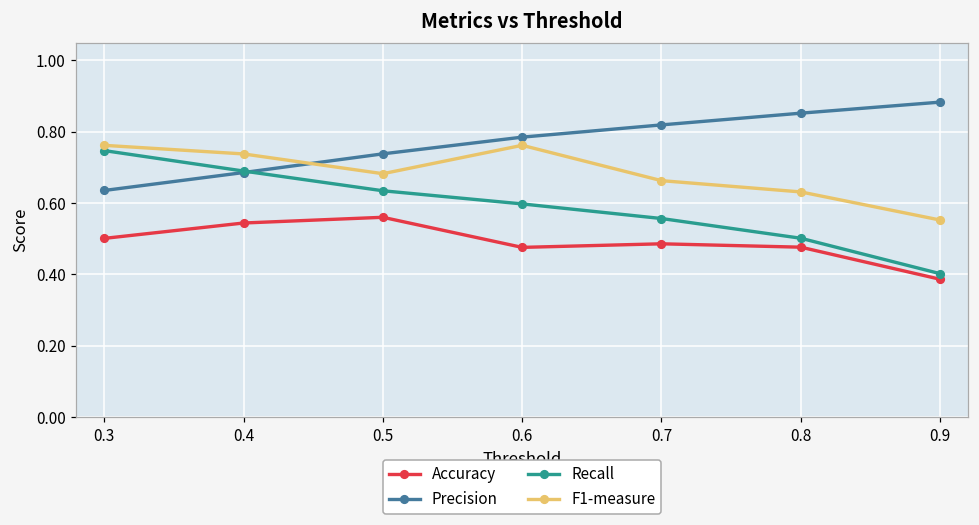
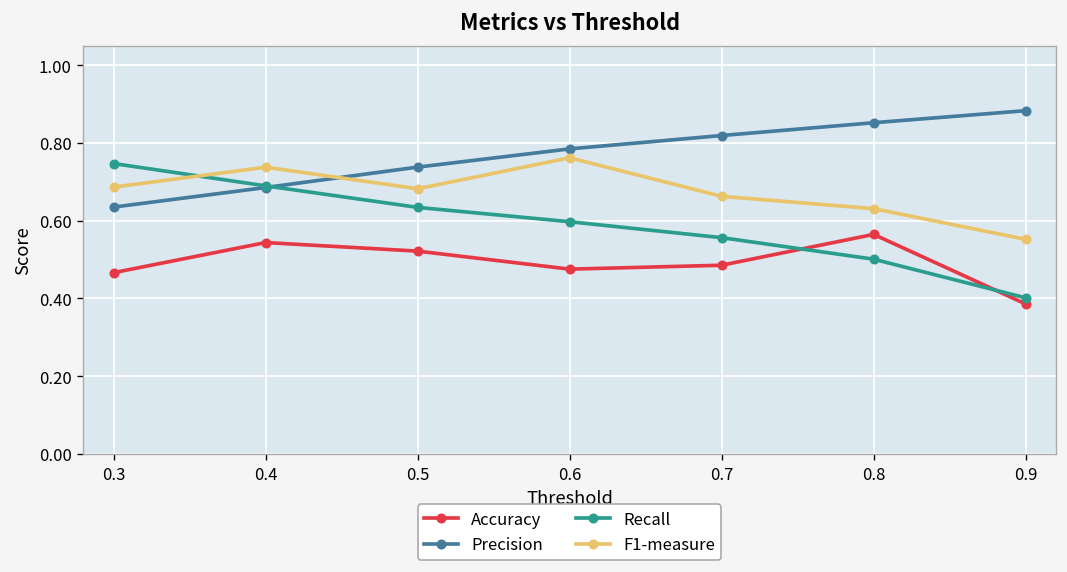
  {
    "Accuracy": {
-     "0.3": 0.50,
+     "0.3": 0.47,
      "0.4": 0.54,
-     "0.5": 0.56,
+     "0.5": 0.52,
      "0.6": 0.48,
      "0.7": 0.49,
-     "0.8": 0.48,
+     "0.8": 0.56,
      "0.9": 0.39
    },
    "F1-measure": {
-     "0.3": 0.76,
+     "0.3": 0.69,
      "0.4": 0.74,
      "0.5": 0.68,
      "0.6": 0.76,
      "0.7": 0.66,
      "0.8": 0.63,
      "0.9": 0.55
    }
  }
